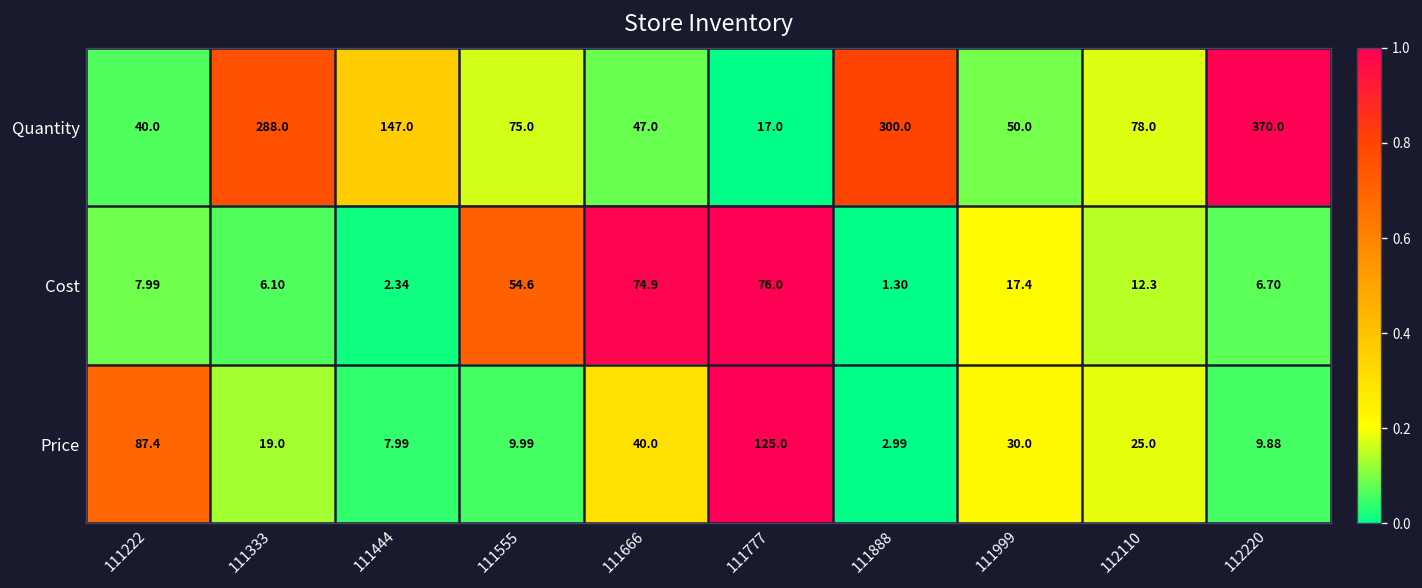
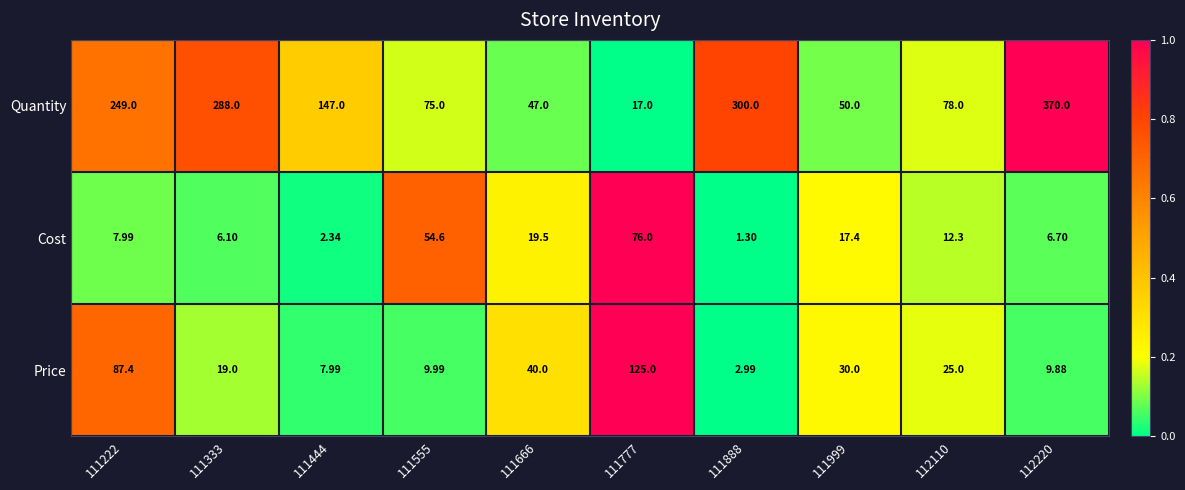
  {
    "Quantity": {
-     "111222": 40.0,
+     "111222": 249.0,
      "111333": 288.0,
      "111444": 147.0,
      "111555": 75.0,
      "111666": 47.0,
      "111777": 17.0,
      "111888": 300.0,
      "111999": 50.0,
      "112110": 78.0,
      "112220": 370.0
    },
    "Cost": {
      "111222": 7.99,
      "111333": 6.10,
      "111444": 2.34,
      "111555": 54.6,
-     "111666": 74.9,
+     "111666": 19.5,
      "111777": 76.0,
      "111888": 1.30,
      "111999": 17.4,
      "112110": 12.3,
      "112220": 6.70
    },
    "Price": {
      "111222": 87.4,
      "111333": 19.0,
      "111444": 7.99,
      "111555": 9.99,
      "111666": 40.0,
      "111777": 125.0,
      "111888": 2.99,
      "111999": 30.0,
      "112110": 25.0,
      "112220": 9.88
    }
  }
